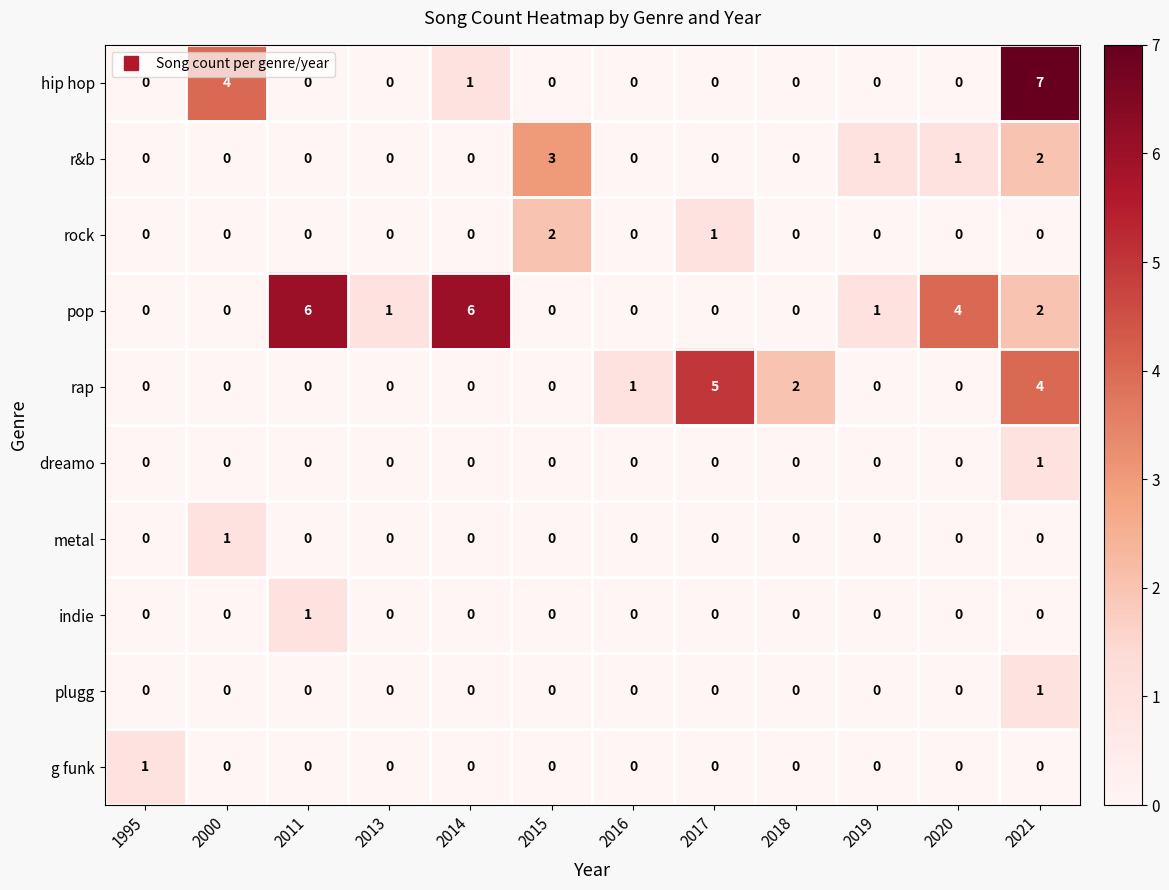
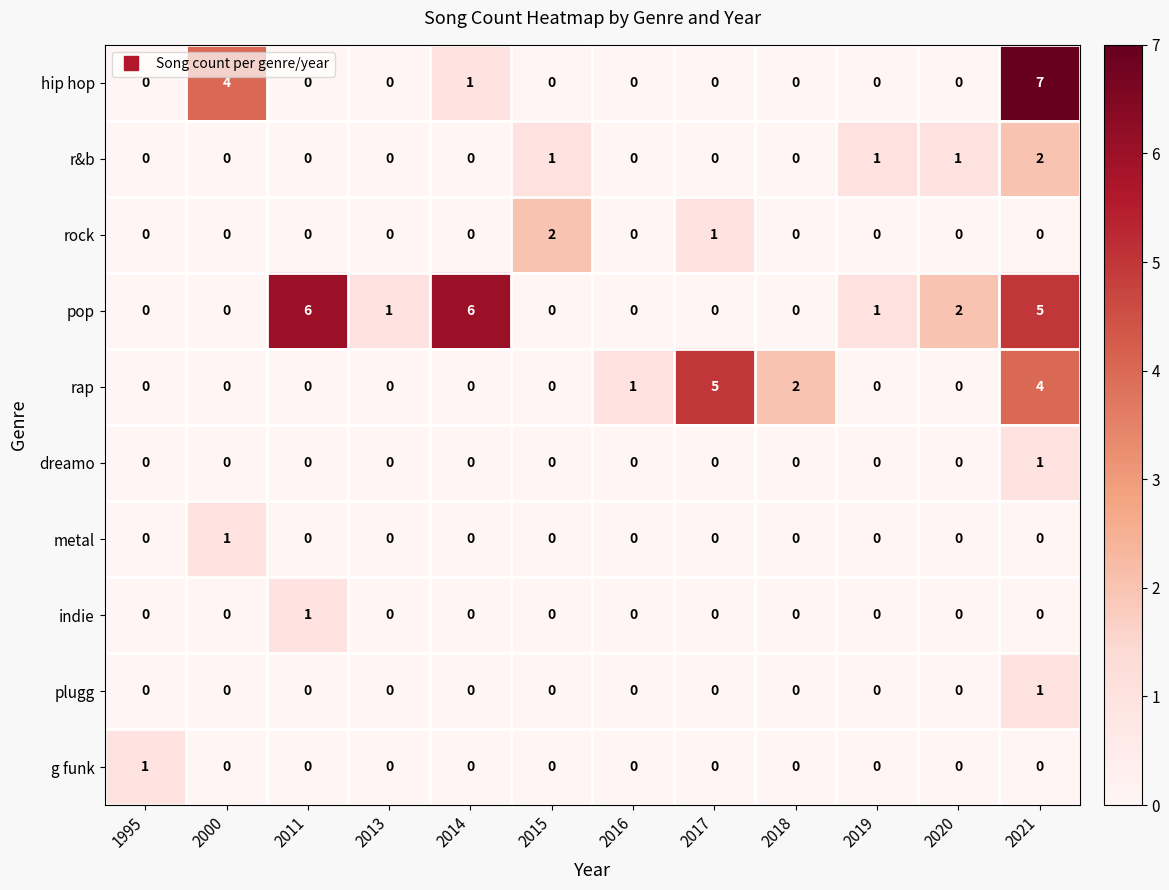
  {
    "hip hop": {
      "2013": 0,
      "2014": 1,
      "2015": 0,
      "2016": 0,
      "2017": 0,
      "2018": 0,
      "2019": 0,
      "2020": 0,
      "2021": 7
    },
    "r&b": {
      "1995": 0,
      "2000": 0,
      "2011": 0,
      "2013": 0,
      "2014": 0,
-     "2015": 3,
+     "2015": 1,
      "2016": 0,
      "2017": 0,
      "2018": 0,
      "2019": 1,
      "2020": 1,
      "2021": 2
    },
    "rock": {
      "1995": 0,
      "2000": 0,
      "2011": 0,
      "2013": 0,
      "2014": 0,
      "2015": 2,
      "2016": 0,
      "2017": 1,
      "2018": 0,
      "2019": 0,
      "2020": 0,
      "2021": 0
    },
    "pop": {
      "1995": 0,
      "2000": 0,
      "2011": 6,
      "2013": 1,
      "2014": 6,
      "2015": 0,
      "2016": 0,
      "2017": 0,
      "2018": 0,
      "2019": 1,
-     "2020": 4,
-     "2021": 2
+     "2020": 2,
+     "2021": 5
    },
    "rap": {
      "1995": 0,
      "2000": 0,
      "2011": 0,
      "2013": 0,
      "2014": 0,
      "2015": 0,
      "2016": 1,
      "2017": 5,
      "2018": 2,
      "2019": 0,
      "2020": 0,
      "2021": 4
    },
    "dreamo": {
      "1995": 0,
      "2000": 0,
      "2011": 0,
      "2013": 0,
      "2014": 0,
      "2015": 0,
      "2016": 0,
      "2017": 0,
      "2018": 0,
      "2019": 0,
      "2020": 0,
      "2021": 1
    },
    "metal": {
      "1995": 0,
      "2000": 1,
      "2011": 0,
      "2013": 0,
      "2014": 0,
      "2015": 0,
      "2016": 0,
      "2017": 0,
      "2018": 0,
      "2019": 0,
      "2020": 0,
      "2021": 0
    },
    "indie": {
      "1995": 0,
      "2000": 0,
      "2011": 1,
      "2013": 0,
      "2014": 0,
      "2015": 0,
      "2016": 0,
      "2017": 0,
      "2018": 0,
      "2019": 0,
      "2020": 0,
      "2021": 0
    },
    "plugg": {
      "1995": 0,
      "2000": 0,
      "2011": 0,
      "2013": 0,
      "2014": 0,
      "2015": 0,
      "2016": 0,
      "2017": 0,
      "2018": 0,
      "2019": 0,
      "2020": 0,
      "2021": 1
    },
    "g funk": {
      "1995": 1,
      "2000": 0,
      "2011": 0,
      "2013": 0,
      "2014": 0,
      "2015": 0,
      "2016": 0,
      "2017": 0,
      "2018": 0,
      "2019": 0,
      "2020": 0,
      "2021": 0
    }
  }
